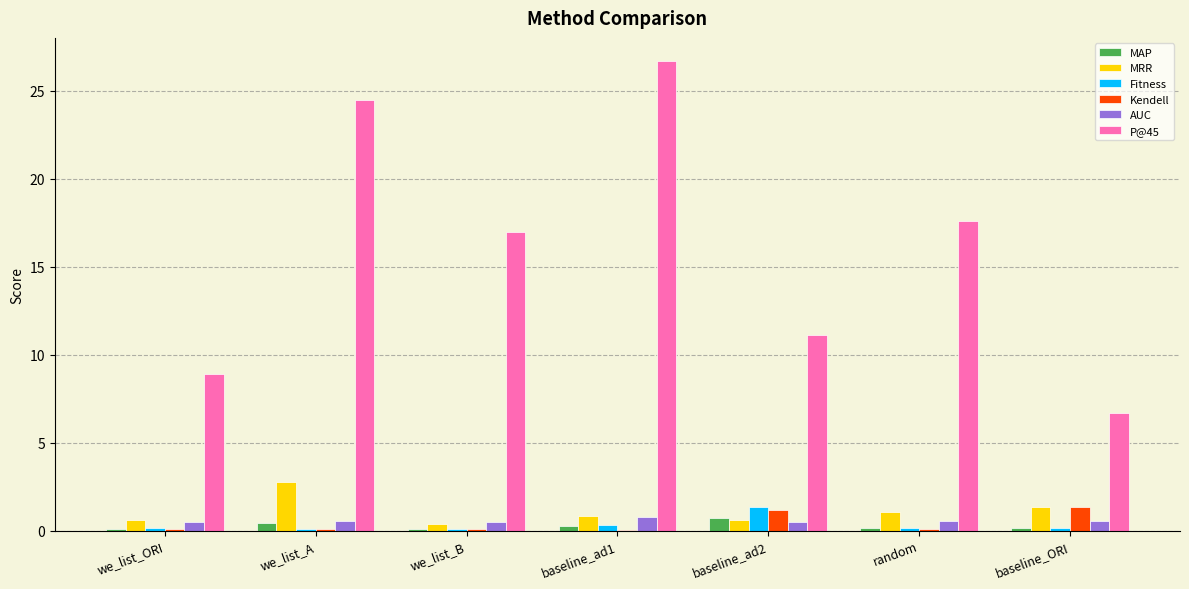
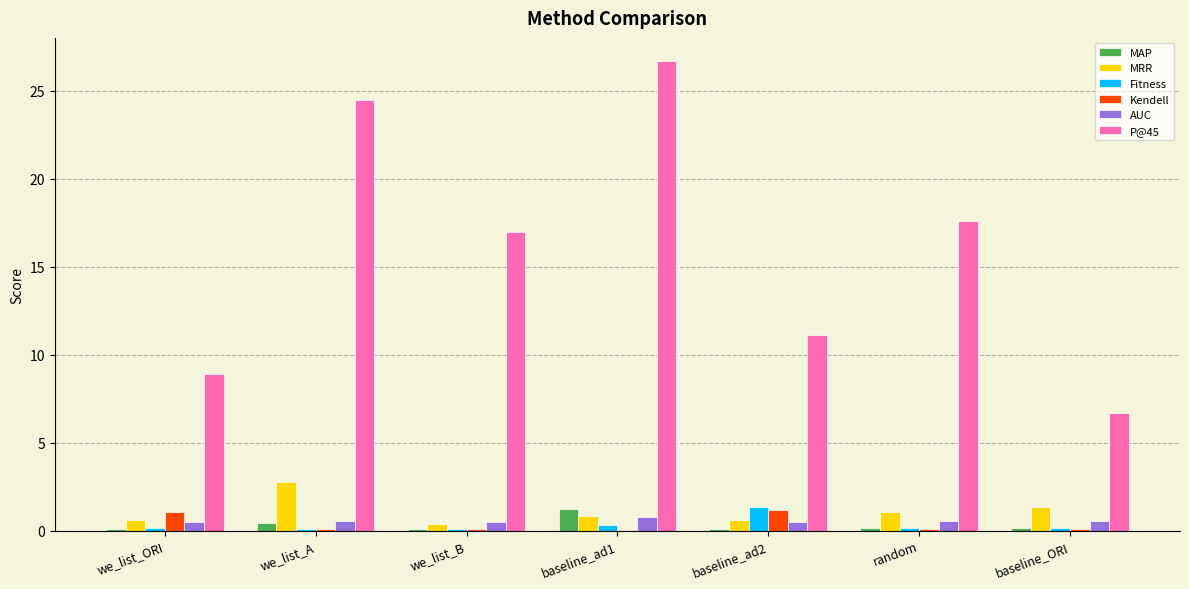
  {
    "MAP": {
      "we_list_A": 0.4,
-     "baseline_ad1": 0.3,
-     "baseline_ad2": 0.7,
+     "baseline_ad1": 1.2,
+     "baseline_ad2": 0.1,
      "random": 0.2,
      "baseline_ORI": 0.1
    },
    "MRR": {
      "we_list_ORI": 0.6,
      "we_list_A": 2.8,
      "we_list_B": 0.4,
      "baseline_ad1": 0.8,
      "baseline_ad2": 0.6,
      "random": 1.1,
      "baseline_ORI": 1.3
    },
    "Fitness": {
      "baseline_ad1": 0.3,
      "baseline_ad2": 1.3
    },
    "Kendell": {
-     "we_list_ORI": 0.1,
+     "we_list_ORI": 1.0,
      "baseline_ad2": 1.1,
-     "baseline_ORI": 1.3
+     "baseline_ORI": 0.1
    },
    "AUC": {
      "we_list_ORI": 0.5,
      "we_list_A": 0.6,
      "we_list_B": 0.5,
      "baseline_ad1": 0.8,
      "baseline_ad2": 0.5,
      "random": 0.6,
      "baseline_ORI": 0.5
    },
    "P@45": {
      "we_list_ORI": 8.9,
      "we_list_A": 24.4,
      "we_list_B": 17.0,
      "baseline_ad1": 26.7,
      "baseline_ad2": 11.1,
      "random": 17.6,
      "baseline_ORI": 6.7
    }
  }
